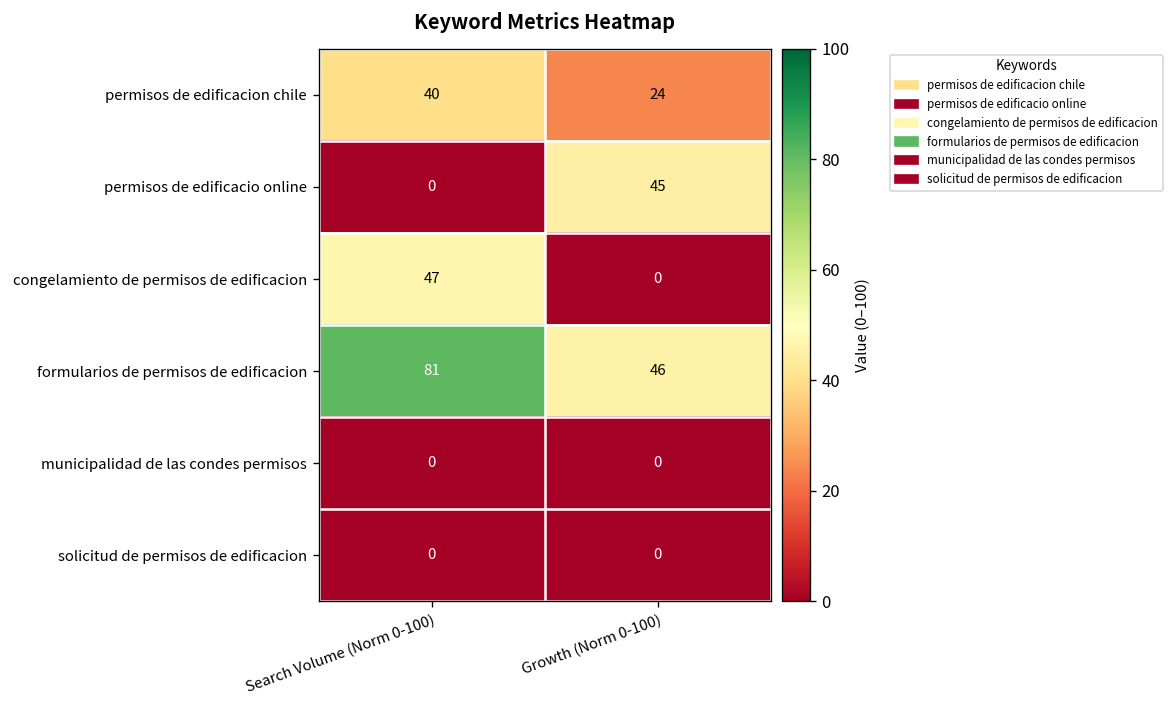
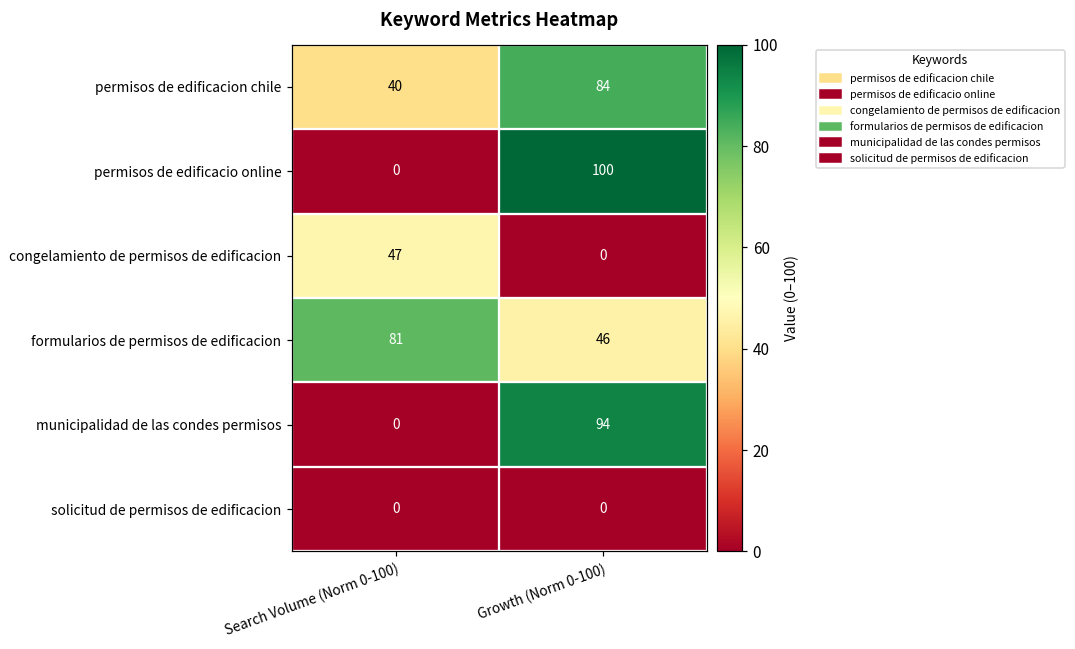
  {
    "permisos de edificacion chile": {
      "Search Volume (Norm 0-100)": 40,
-     "Growth (Norm 0-100)": 24
+     "Growth (Norm 0-100)": 84
    },
    "permisos de edificacio online": {
      "Search Volume (Norm 0-100)": 0,
-     "Growth (Norm 0-100)": 45
+     "Growth (Norm 0-100)": 100
    },
    "congelamiento de permisos de edificacion": {
      "Search Volume (Norm 0-100)": 47,
      "Growth (Norm 0-100)": 0
    },
    "formularios de permisos de edificacion": {
      "Search Volume (Norm 0-100)": 81,
      "Growth (Norm 0-100)": 46
    },
    "municipalidad de las condes permisos": {
      "Search Volume (Norm 0-100)": 0,
-     "Growth (Norm 0-100)": 0
+     "Growth (Norm 0-100)": 94
    },
    "solicitud de permisos de edificacion": {
      "Search Volume (Norm 0-100)": 0,
      "Growth (Norm 0-100)": 0
    }
  }
